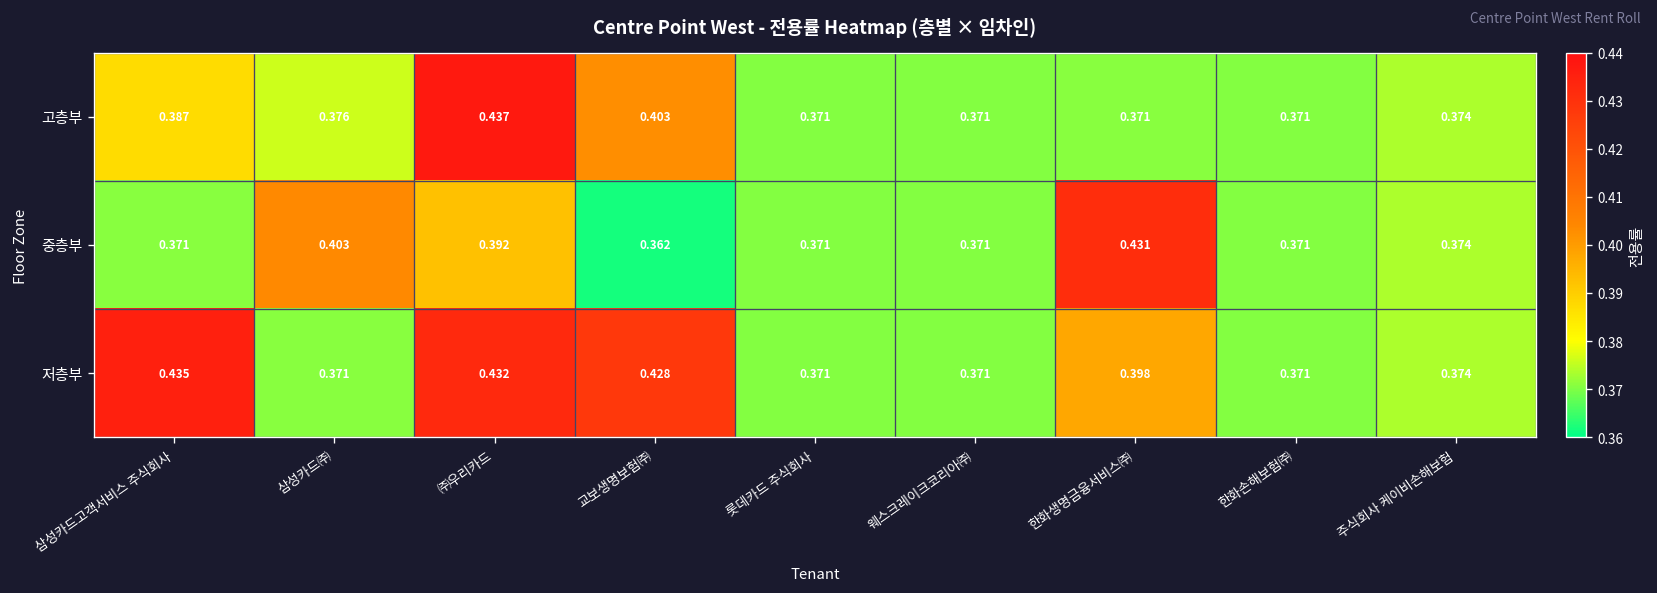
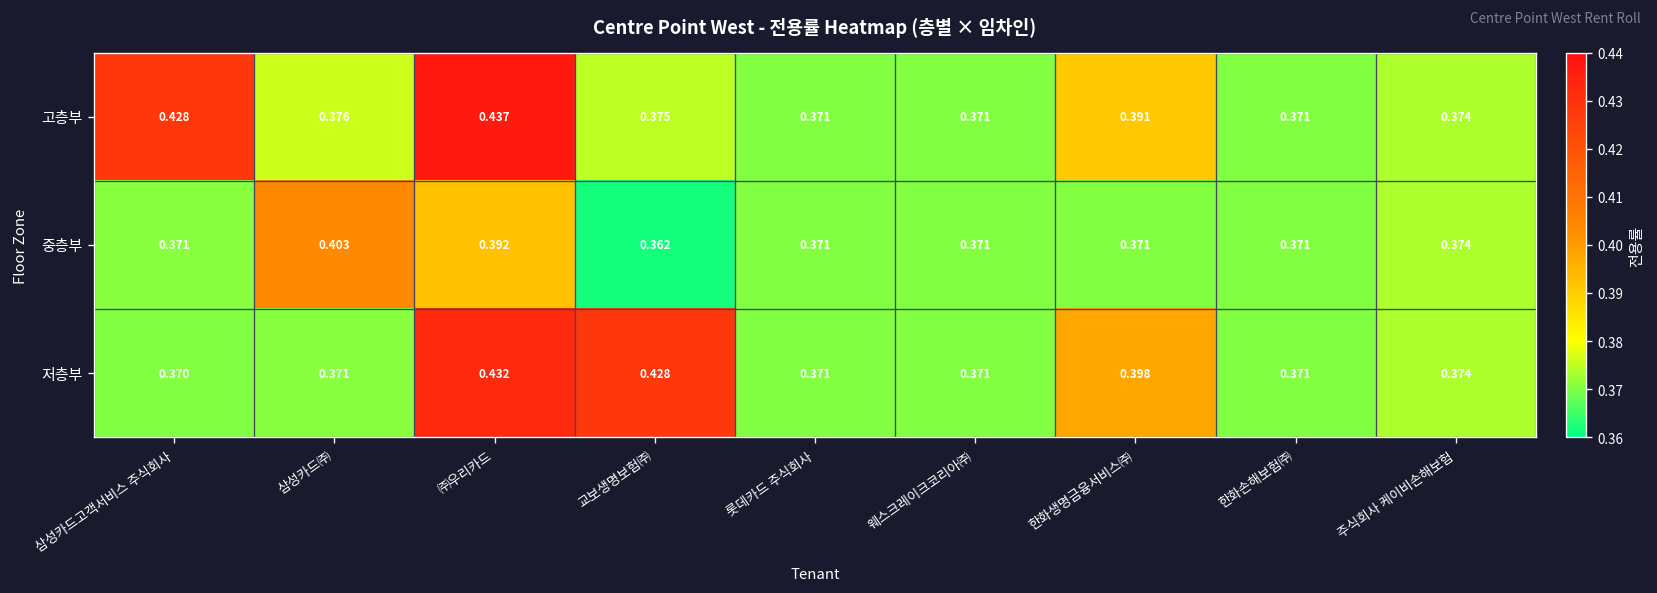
  {
    "고층부": {
-     "삼성카드고객서비스 주식회사": 0.387,
+     "삼성카드고객서비스 주식회사": 0.428,
      "삼성카드㈜": 0.376,
      "㈜우리카드": 0.437,
-     "교보생명보험㈜": 0.403,
+     "교보생명보험㈜": 0.375,
      "롯데카드 주식회사": 0.371,
      "웨스크레이크코리아㈜": 0.371,
-     "한화생명금융서비스㈜": 0.371,
+     "한화생명금융서비스㈜": 0.391,
      "한화손해보험㈜": 0.371,
      "주식회사 케이비손해보험": 0.374
    },
    "중층부": {
      "삼성카드고객서비스 주식회사": 0.371,
      "삼성카드㈜": 0.403,
      "㈜우리카드": 0.392,
      "교보생명보험㈜": 0.362,
      "롯데카드 주식회사": 0.371,
      "웨스크레이크코리아㈜": 0.371,
-     "한화생명금융서비스㈜": 0.431,
+     "한화생명금융서비스㈜": 0.371,
      "한화손해보험㈜": 0.371,
      "주식회사 케이비손해보험": 0.374
    },
    "저층부": {
-     "삼성카드고객서비스 주식회사": 0.435,
+     "삼성카드고객서비스 주식회사": 0.370,
      "삼성카드㈜": 0.371,
      "㈜우리카드": 0.432,
      "교보생명보험㈜": 0.428,
      "롯데카드 주식회사": 0.371,
      "웨스크레이크코리아㈜": 0.371,
      "한화생명금융서비스㈜": 0.398,
      "한화손해보험㈜": 0.371,
      "주식회사 케이비손해보험": 0.374
    }
  }
